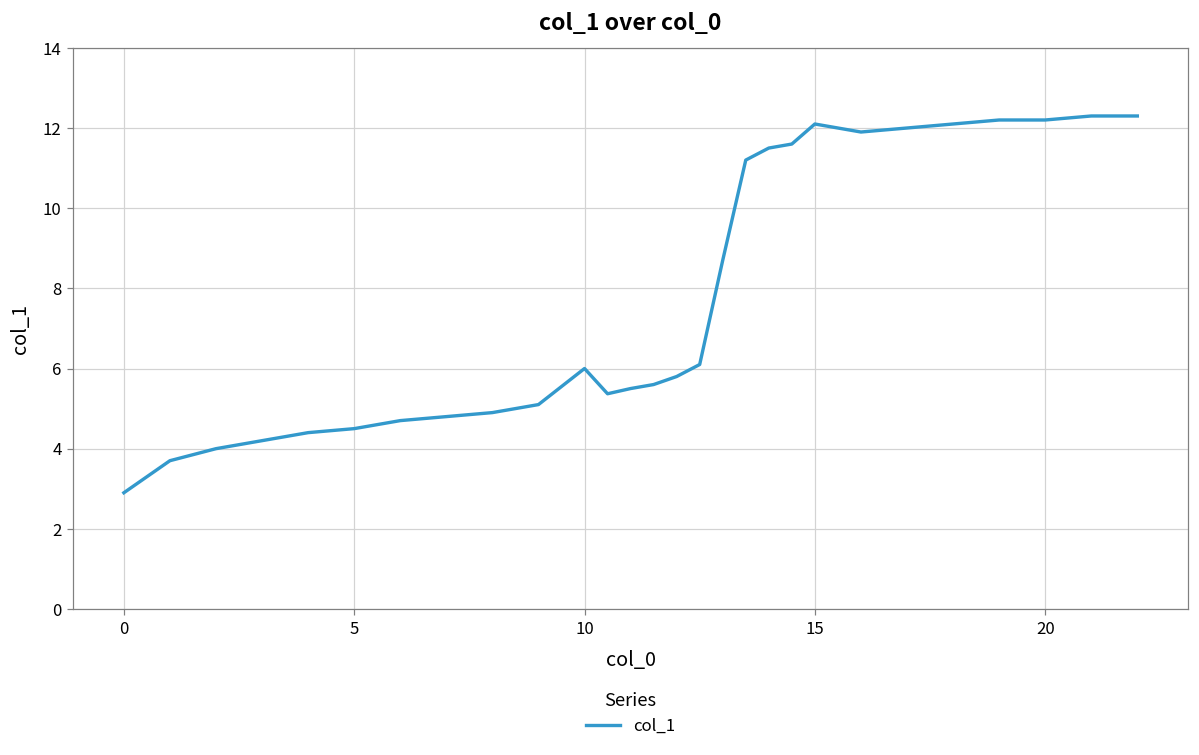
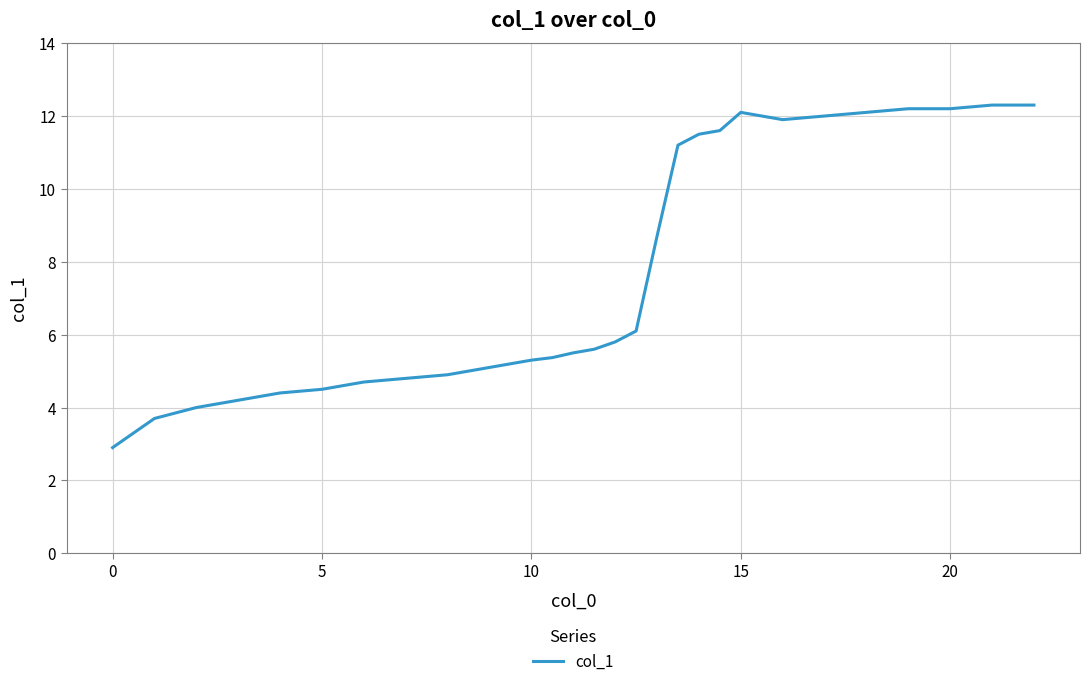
  {
    "0": 2.9,
    "5": 4.5,
-   "10": 6.0,
+   "10": 5.3,
    "15": 12.1,
    "20": 12.2
  }
